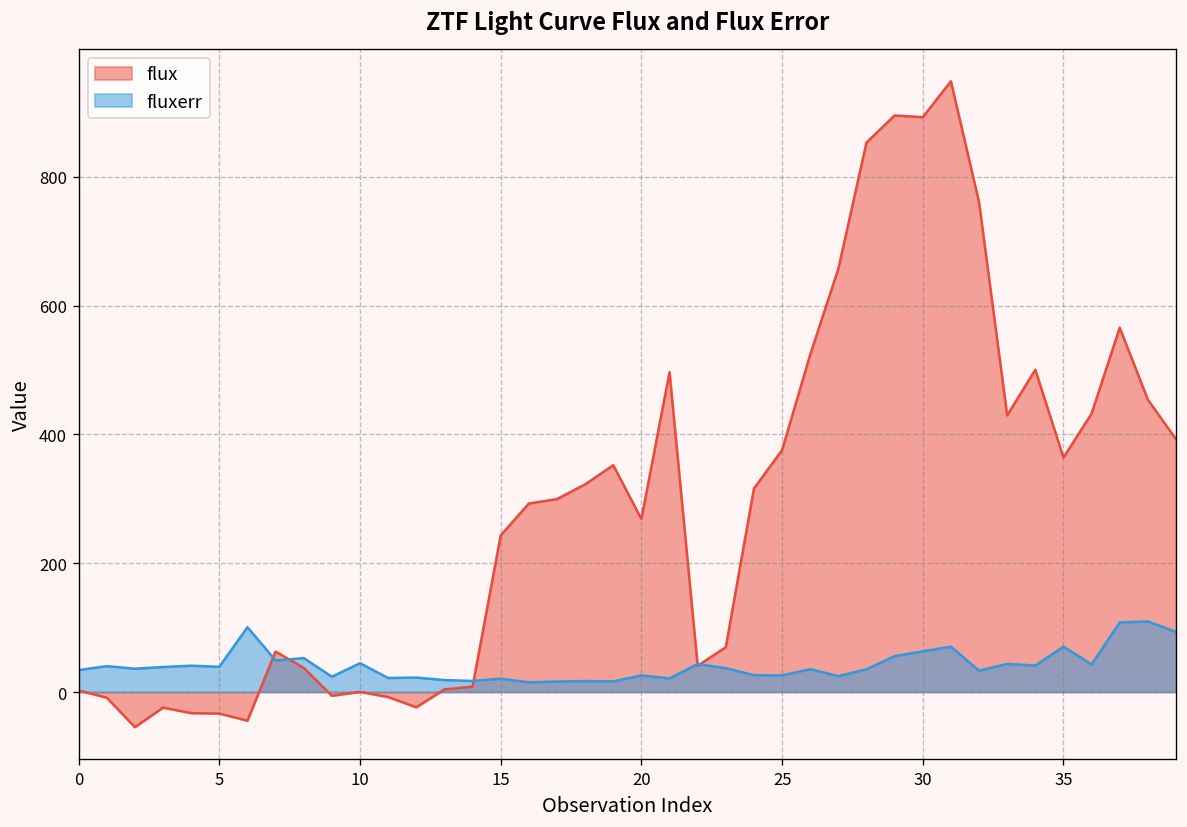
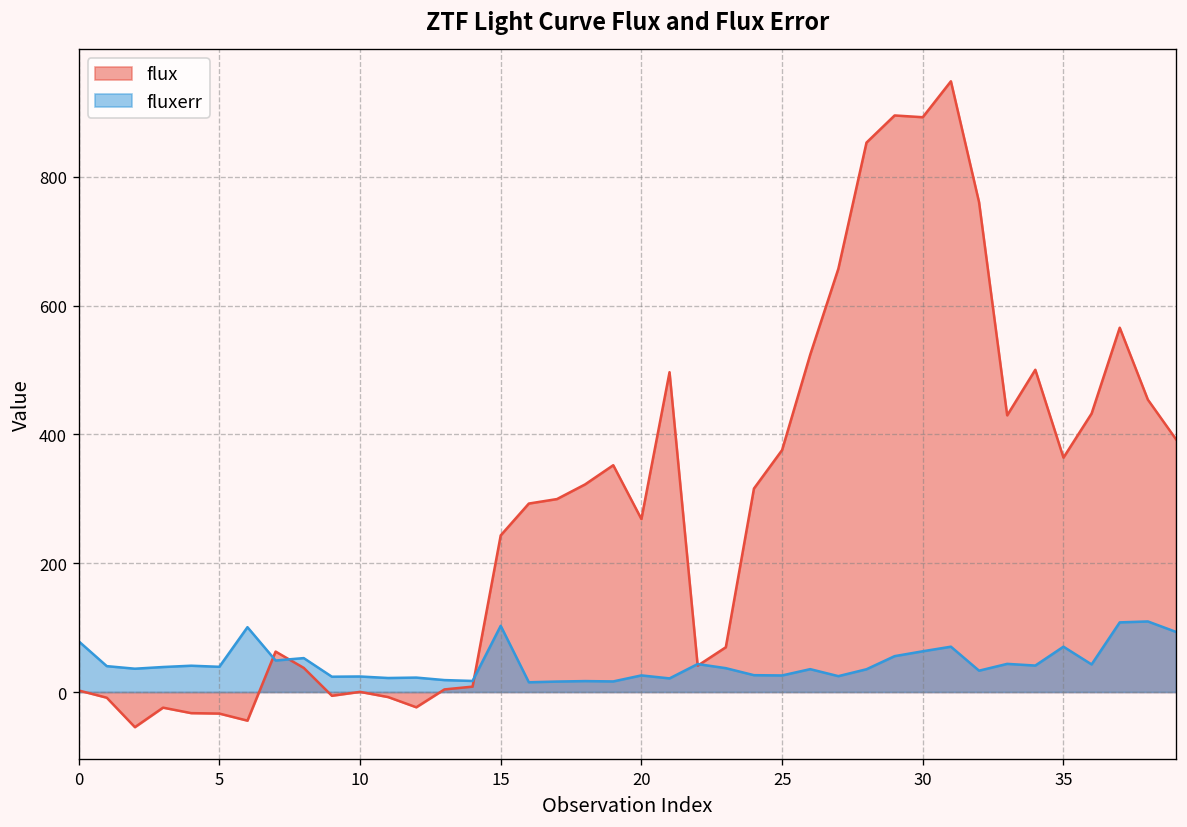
  {
    "fluxerr": {
-     "0": 30,
+     "0": 80,
      "5": 40,
-     "10": 40,
-     "15": 20,
+     "10": 20,
+     "15": 100,
      "20": 30,
      "25": 30,
      "30": 60,
      "35": 70
    }
  }
